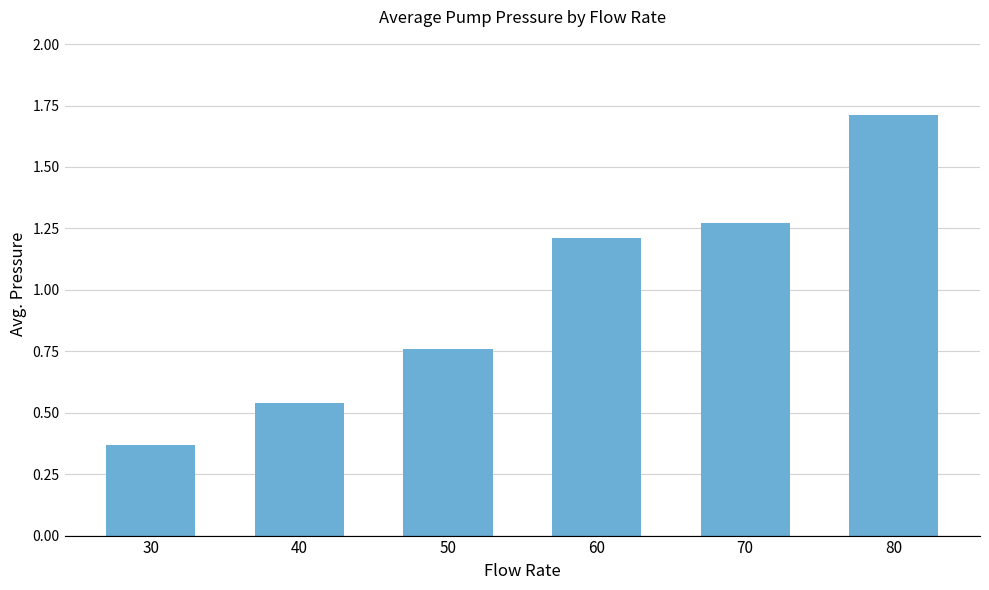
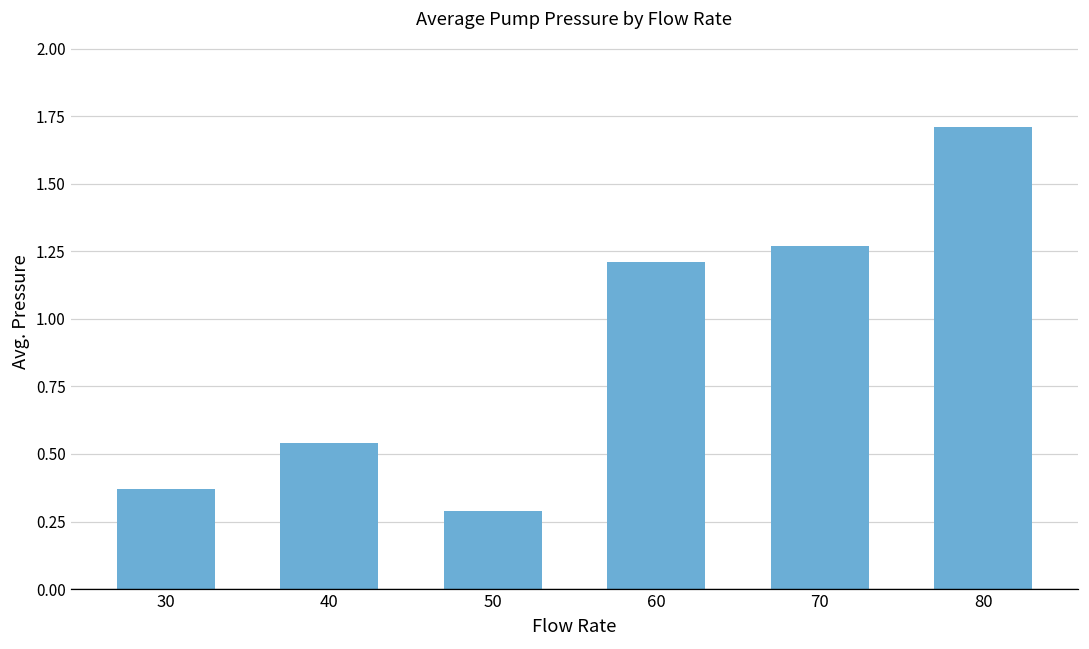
  {
    "30": 0.37,
    "40": 0.54,
-   "50": 0.76,
+   "50": 0.29,
    "60": 1.21,
    "70": 1.27,
    "80": 1.71
  }
